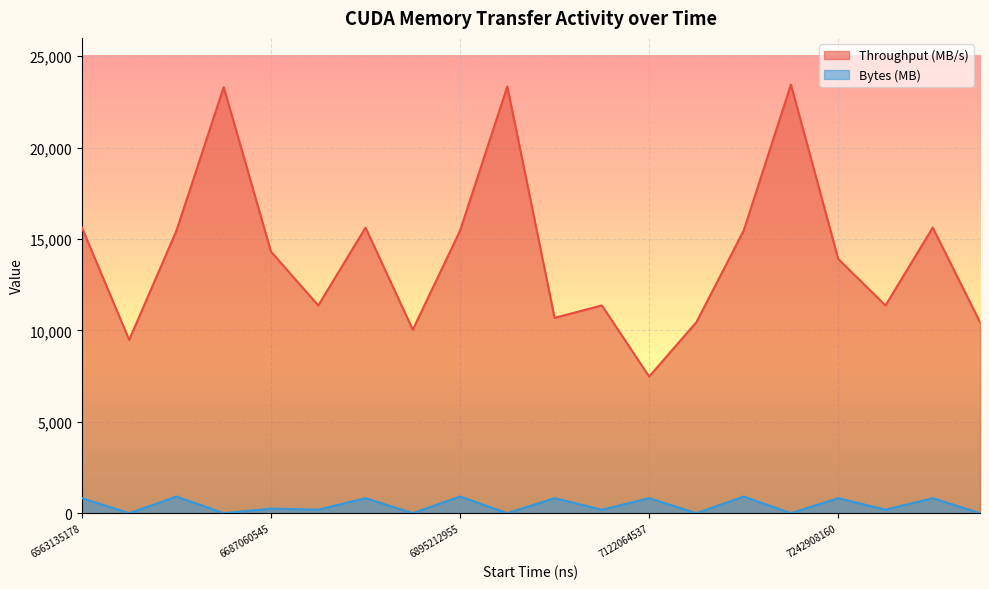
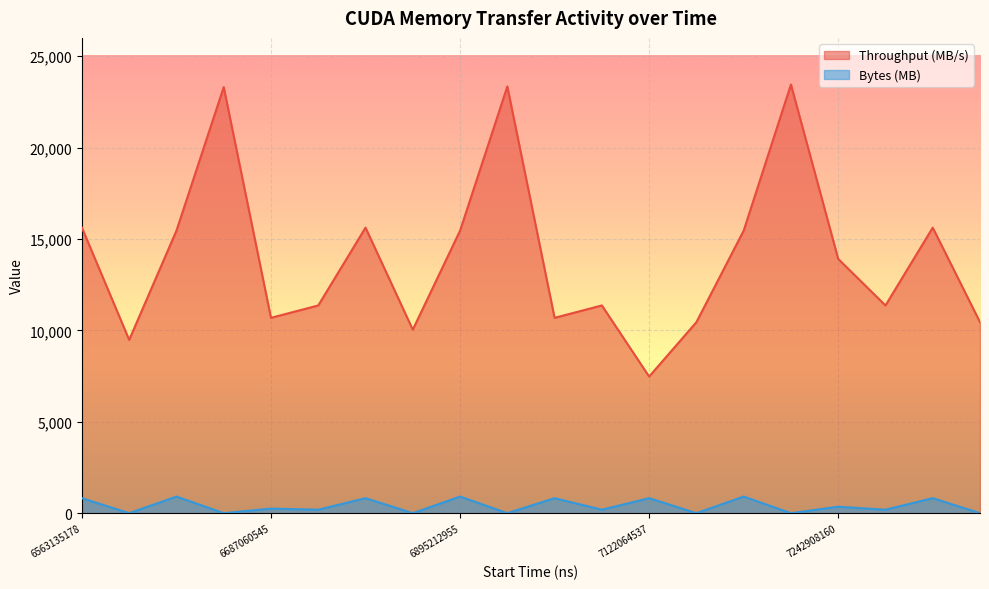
  {
    "Throughput (MB/s)": {
      "6563135178": "15,600",
-     "6687060545": "14,300",
+     "6687060545": "10,700",
      "6895212955": "15,500",
      "7122064537": "7,500",
      "7242908160": "13,900"
    },
    "Bytes (MB)": {
      "6563135178": "800",
      "6687060545": "300",
      "6895212955": "900",
      "7122064537": "800",
-     "7242908160": "800"
+     "7242908160": "400"
    }
  }
